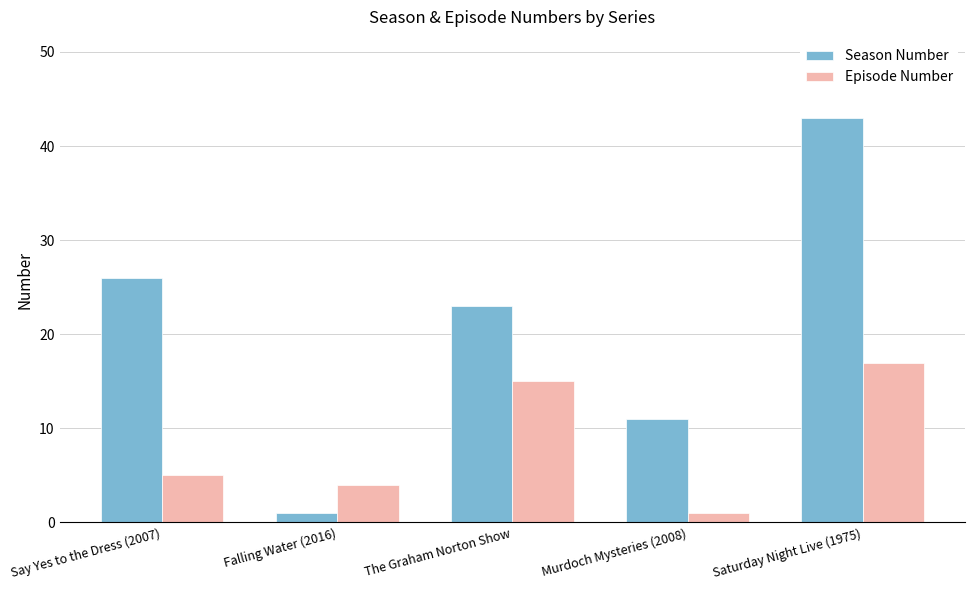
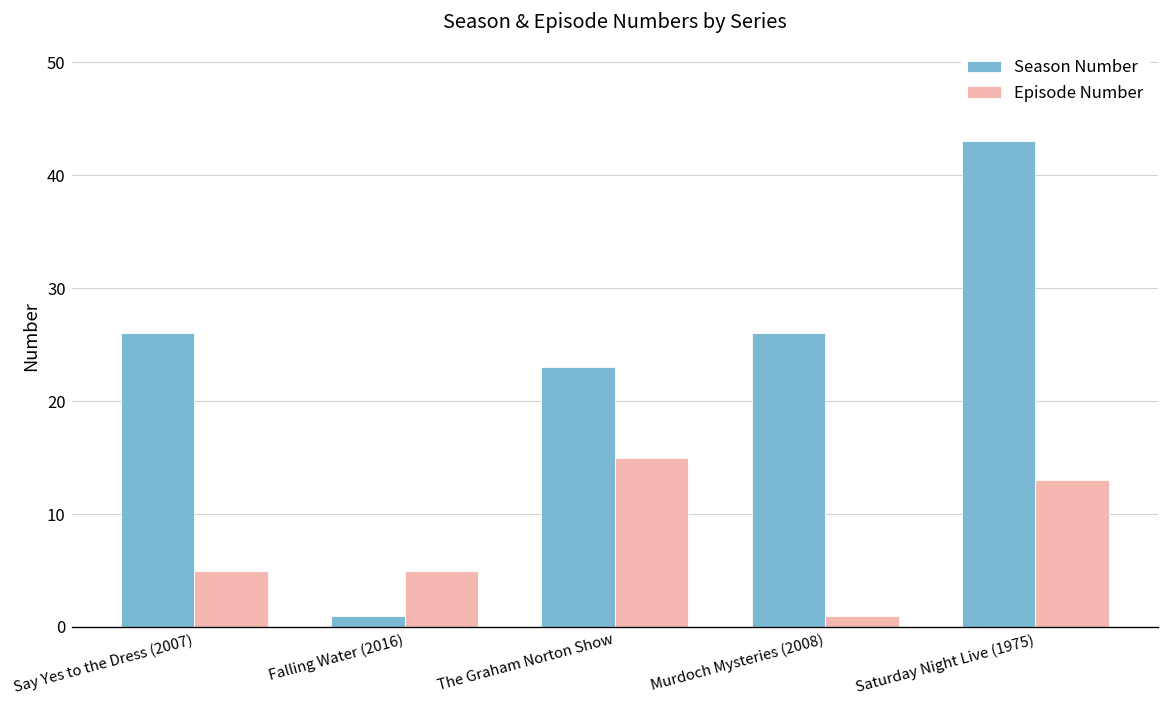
  {
    "Season Number": {
      "Say Yes to the Dress (2007)": 26,
      "Falling Water (2016)": 1,
      "The Graham Norton Show": 23,
-     "Murdoch Mysteries (2008)": 11,
+     "Murdoch Mysteries (2008)": 26,
      "Saturday Night Live (1975)": 43
    },
    "Episode Number": {
      "Say Yes to the Dress (2007)": 5,
-     "Falling Water (2016)": 4,
+     "Falling Water (2016)": 5,
      "The Graham Norton Show": 15,
      "Murdoch Mysteries (2008)": 1,
-     "Saturday Night Live (1975)": 17
+     "Saturday Night Live (1975)": 13
    }
  }
